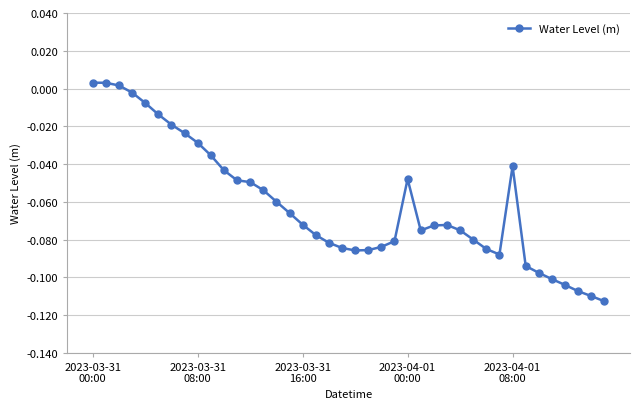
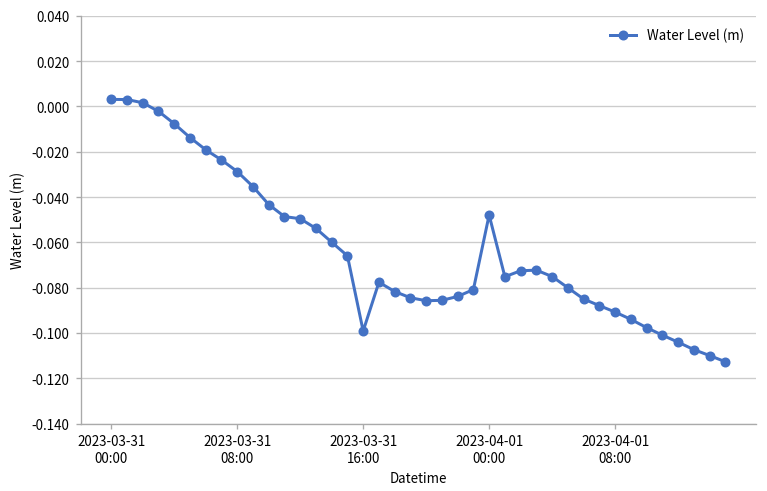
  {
    "2023-03-31 00:00": 0.003,
    "2023-03-31 08:00": -0.029,
-   "2023-03-31 16:00": -0.072,
+   "2023-03-31 16:00": -0.099,
    "2023-04-01 00:00": -0.048,
-   "2023-04-01 08:00": -0.041
+   "2023-04-01 08:00": -0.091
  }
